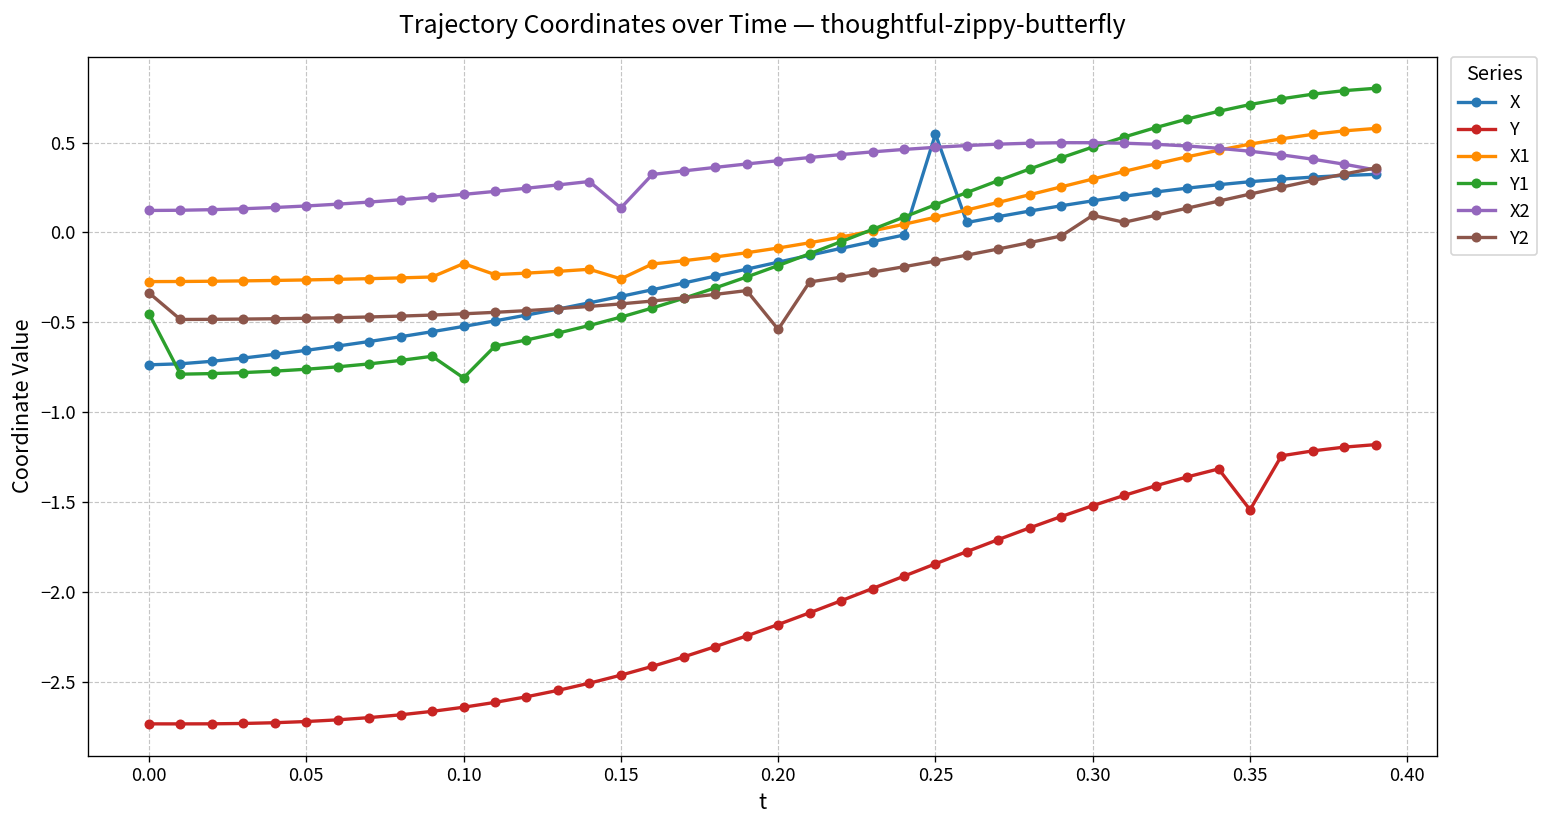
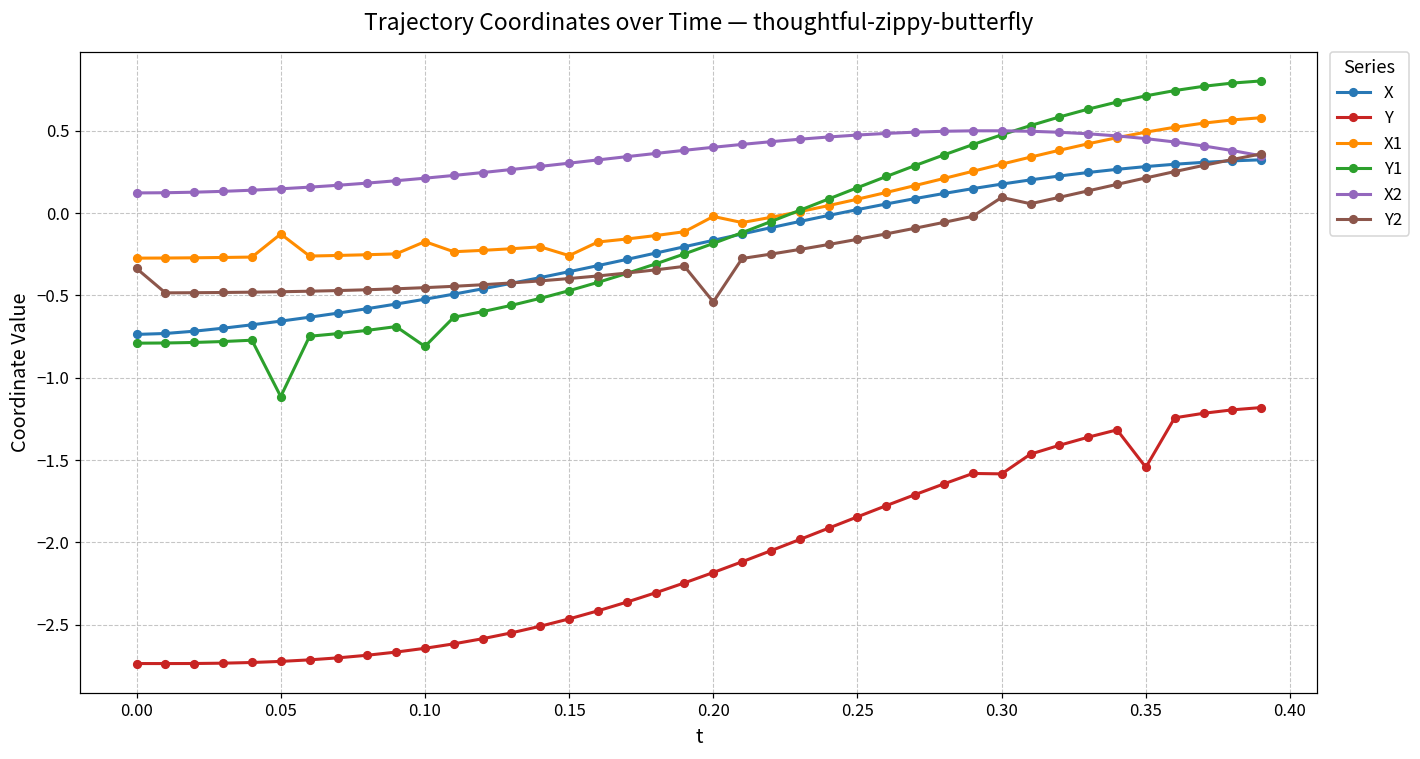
  {
    "X": {
      "0.00": -0.74,
      "0.05": -0.66,
      "0.10": -0.52,
      "0.15": -0.36,
      "0.20": -0.17,
-     "0.25": 0.55,
+     "0.25": 0.02,
      "0.30": 0.18,
      "0.35": 0.28
    },
    "Y": {
      "0.00": -2.74,
      "0.05": -2.72,
      "0.10": -2.64,
      "0.15": -2.46,
      "0.20": -2.18,
      "0.25": -1.84,
-     "0.30": -1.52,
+     "0.30": -1.58,
      "0.35": -1.54
    },
    "X1": {
      "0.00": -0.27,
-     "0.05": -0.26,
+     "0.05": -0.13,
      "0.10": -0.17,
      "0.15": -0.26,
-     "0.20": -0.09,
+     "0.20": -0.02,
      "0.25": 0.08,
      "0.30": 0.30,
      "0.35": 0.49
    },
    "Y1": {
-     "0.00": -0.45,
-     "0.05": -0.76,
+     "0.00": -0.79,
+     "0.05": -1.11,
      "0.10": -0.81,
      "0.15": -0.47,
      "0.20": -0.18,
      "0.25": 0.15,
      "0.30": 0.48,
      "0.35": 0.71
    },
    "X2": {
      "0.00": 0.12,
      "0.05": 0.15,
      "0.10": 0.21,
-     "0.15": 0.14,
+     "0.15": 0.30,
      "0.20": 0.40,
      "0.25": 0.47,
      "0.30": 0.50,
      "0.35": 0.45
    },
    "Y2": {
      "0.00": -0.34,
      "0.05": -0.48,
      "0.10": -0.45,
      "0.15": -0.40,
      "0.20": -0.54,
      "0.25": -0.16,
      "0.30": 0.10,
      "0.35": 0.21
    }
  }
